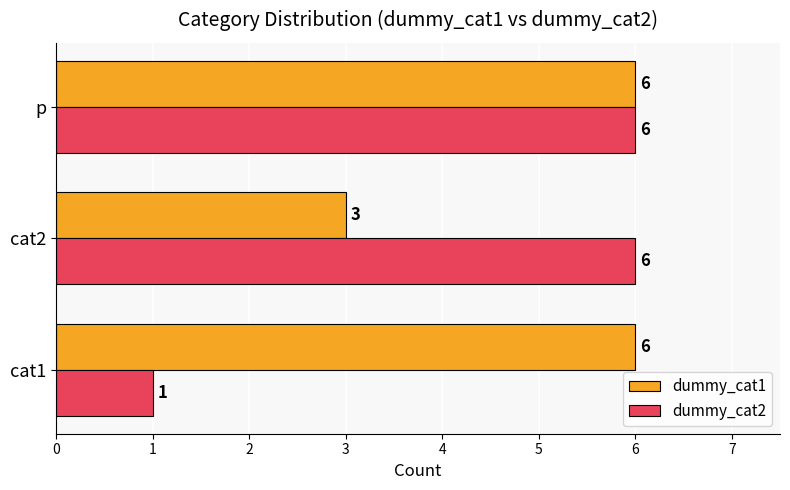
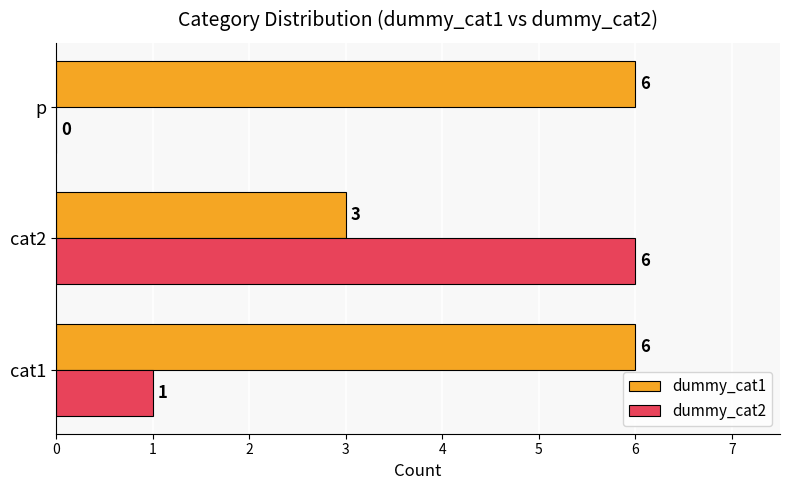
  {
    "dummy_cat1": {
      "p": 6,
      "cat2": 3,
      "cat1": 6
    },
    "dummy_cat2": {
-     "p": 6,
+     "p": 0,
      "cat2": 6,
      "cat1": 1
    }
  }
